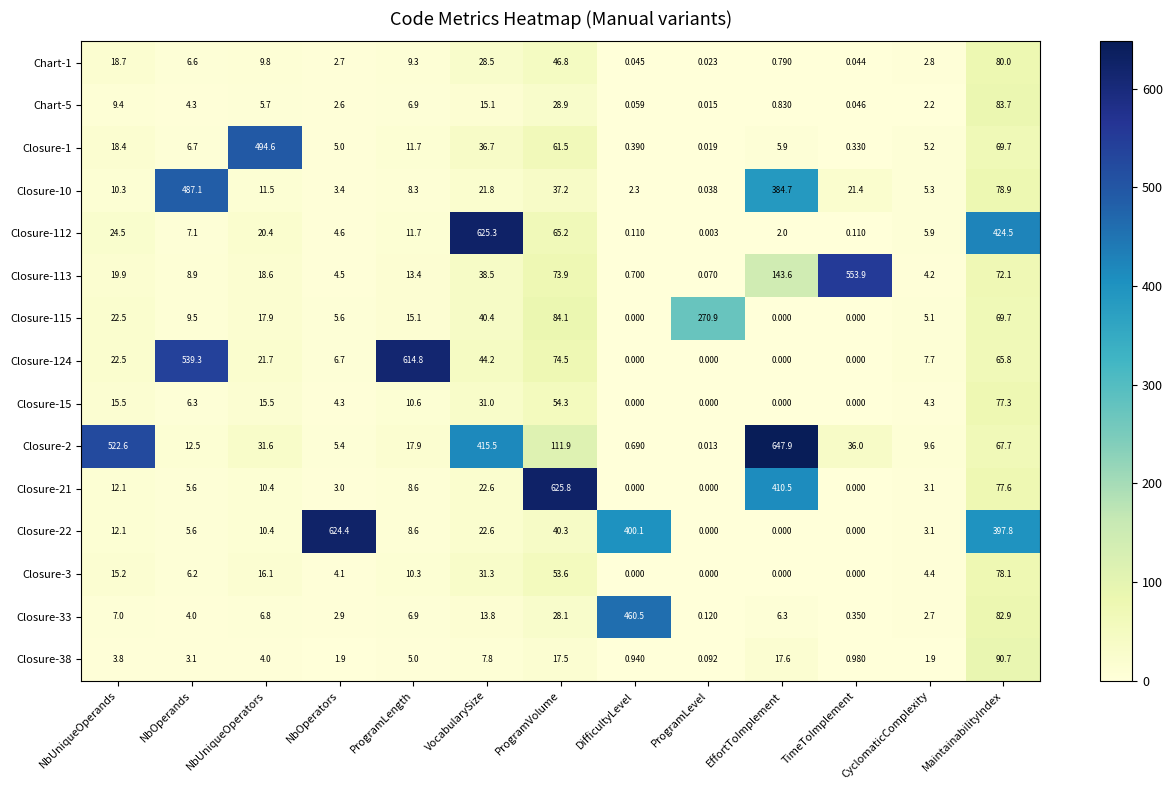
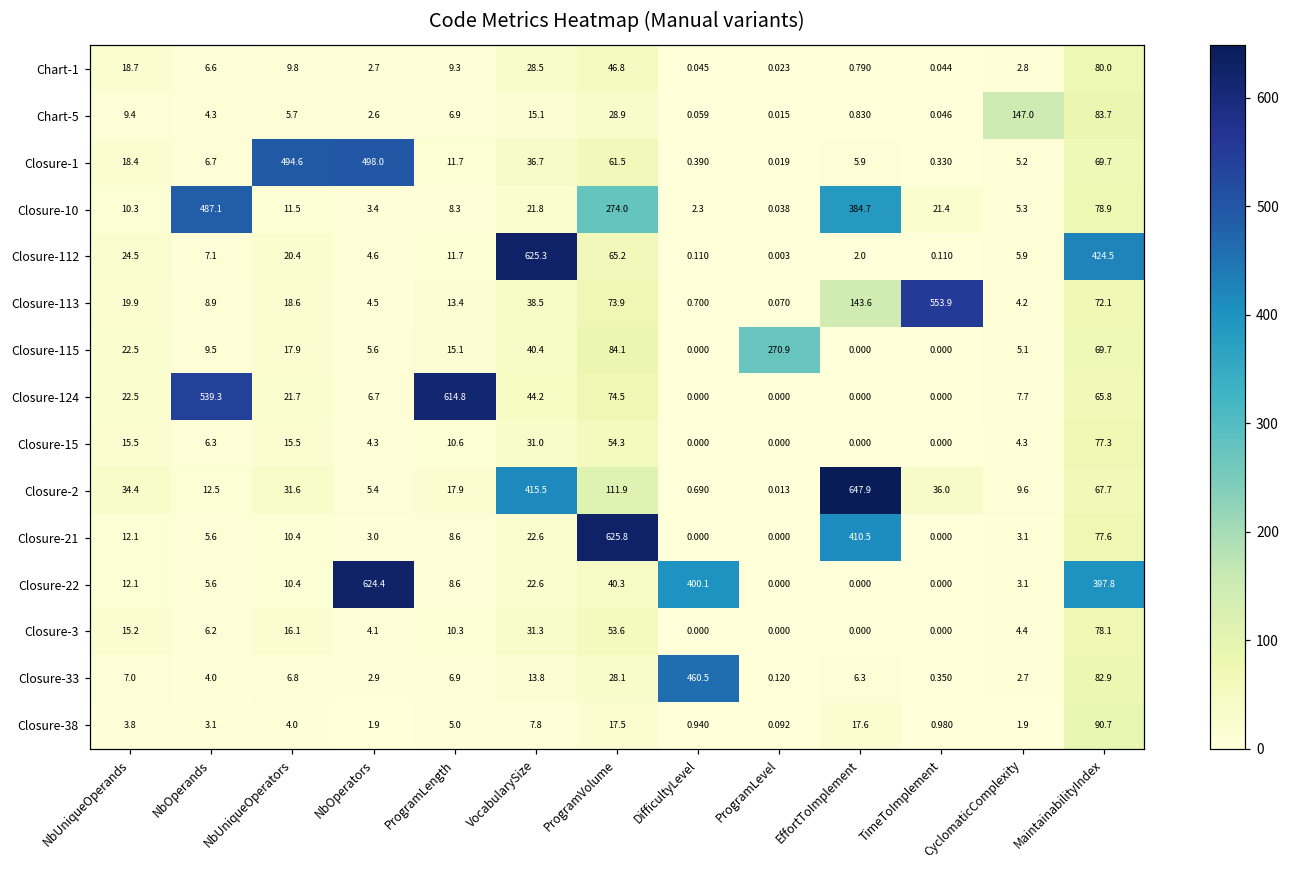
  {
    "Chart-1": {
      "NbUniqueOperands": 18.7,
      "NbOperands": 6.6,
      "NbUniqueOperators": 9.8,
      "NbOperators": 2.7,
      "ProgramLength": 9.3,
      "VocabularySize": 28.5,
      "ProgramVolume": 46.8,
      "DifficultyLevel": 0.045,
      "ProgramLevel": 0.023,
      "EffortToImplement": 0.790,
      "TimeToImplement": 0.044,
      "CyclomaticComplexity": 2.8,
      "MaintainabilityIndex": 80.0
    },
    "Chart-5": {
      "NbUniqueOperands": 9.4,
      "NbOperands": 4.3,
      "NbUniqueOperators": 5.7,
      "NbOperators": 2.6,
      "ProgramLength": 6.9,
      "VocabularySize": 15.1,
      "ProgramVolume": 28.9,
      "DifficultyLevel": 0.059,
      "ProgramLevel": 0.015,
      "EffortToImplement": 0.830,
      "TimeToImplement": 0.046,
-     "CyclomaticComplexity": 2.2,
+     "CyclomaticComplexity": 147.0,
      "MaintainabilityIndex": 83.7
    },
    "Closure-1": {
      "NbUniqueOperands": 18.4,
      "NbOperands": 6.7,
      "NbUniqueOperators": 494.6,
-     "NbOperators": 5.0,
+     "NbOperators": 498.0,
      "ProgramLength": 11.7,
      "VocabularySize": 36.7,
      "ProgramVolume": 61.5,
      "DifficultyLevel": 0.390,
      "ProgramLevel": 0.019,
      "EffortToImplement": 5.9,
      "TimeToImplement": 0.330,
      "CyclomaticComplexity": 5.2,
      "MaintainabilityIndex": 69.7
    },
    "Closure-10": {
      "NbUniqueOperands": 10.3,
      "NbOperands": 487.1,
      "NbUniqueOperators": 11.5,
      "NbOperators": 3.4,
      "ProgramLength": 8.3,
      "VocabularySize": 21.8,
-     "ProgramVolume": 37.2,
+     "ProgramVolume": 274.0,
      "DifficultyLevel": 2.3,
      "ProgramLevel": 0.038,
      "EffortToImplement": 384.7,
      "TimeToImplement": 21.4,
      "CyclomaticComplexity": 5.3,
      "MaintainabilityIndex": 78.9
    },
    "Closure-112": {
      "NbUniqueOperands": 24.5,
      "NbOperands": 7.1,
      "NbUniqueOperators": 20.4,
      "NbOperators": 4.6,
      "ProgramLength": 11.7,
      "VocabularySize": 625.3,
      "ProgramVolume": 65.2,
      "DifficultyLevel": 0.110,
      "ProgramLevel": 0.003,
      "EffortToImplement": 2.0,
      "TimeToImplement": 0.110,
      "CyclomaticComplexity": 5.9,
      "MaintainabilityIndex": 424.5
    },
    "Closure-113": {
      "NbUniqueOperands": 19.9,
      "NbOperands": 8.9,
      "NbUniqueOperators": 18.6,
      "NbOperators": 4.5,
      "ProgramLength": 13.4,
      "VocabularySize": 38.5,
      "ProgramVolume": 73.9,
      "DifficultyLevel": 0.700,
      "ProgramLevel": 0.070,
      "EffortToImplement": 143.6,
      "TimeToImplement": 553.9,
      "CyclomaticComplexity": 4.2,
      "MaintainabilityIndex": 72.1
    },
    "Closure-115": {
      "NbUniqueOperands": 22.5,
      "NbOperands": 9.5,
      "NbUniqueOperators": 17.9,
      "NbOperators": 5.6,
      "ProgramLength": 15.1,
      "VocabularySize": 40.4,
      "ProgramVolume": 84.1,
      "DifficultyLevel": 0.000,
      "ProgramLevel": 270.9,
      "EffortToImplement": 0.000,
      "TimeToImplement": 0.000,
      "CyclomaticComplexity": 5.1,
      "MaintainabilityIndex": 69.7
    },
    "Closure-124": {
      "NbUniqueOperands": 22.5,
      "NbOperands": 539.3,
      "NbUniqueOperators": 21.7,
      "NbOperators": 6.7,
      "ProgramLength": 614.8,
      "VocabularySize": 44.2,
      "ProgramVolume": 74.5,
      "DifficultyLevel": 0.000,
      "ProgramLevel": 0.000,
      "EffortToImplement": 0.000,
      "TimeToImplement": 0.000,
      "CyclomaticComplexity": 7.7,
      "MaintainabilityIndex": 65.8
    },
    "Closure-15": {
      "NbUniqueOperands": 15.5,
      "NbOperands": 6.3,
      "NbUniqueOperators": 15.5,
      "NbOperators": 4.3,
      "ProgramLength": 10.6,
      "VocabularySize": 31.0,
      "ProgramVolume": 54.3,
      "DifficultyLevel": 0.000,
      "ProgramLevel": 0.000,
      "EffortToImplement": 0.000,
      "TimeToImplement": 0.000,
      "CyclomaticComplexity": 4.3,
      "MaintainabilityIndex": 77.3
    },
    "Closure-2": {
-     "NbUniqueOperands": 522.6,
+     "NbUniqueOperands": 34.4,
      "NbOperands": 12.5,
      "NbUniqueOperators": 31.6,
      "NbOperators": 5.4,
      "ProgramLength": 17.9,
      "VocabularySize": 415.5,
      "ProgramVolume": 111.9,
      "DifficultyLevel": 0.690,
      "ProgramLevel": 0.013,
      "EffortToImplement": 647.9,
      "TimeToImplement": 36.0,
      "CyclomaticComplexity": 9.6,
      "MaintainabilityIndex": 67.7
    },
    "Closure-21": {
      "NbUniqueOperands": 12.1,
      "NbOperands": 5.6,
      "NbUniqueOperators": 10.4,
      "NbOperators": 3.0,
      "ProgramLength": 8.6,
      "VocabularySize": 22.6,
      "ProgramVolume": 625.8,
      "DifficultyLevel": 0.000,
      "ProgramLevel": 0.000,
      "EffortToImplement": 410.5,
      "TimeToImplement": 0.000,
      "CyclomaticComplexity": 3.1,
      "MaintainabilityIndex": 77.6
    },
    "Closure-22": {
      "NbUniqueOperands": 12.1,
      "NbOperands": 5.6,
      "NbUniqueOperators": 10.4,
      "NbOperators": 624.4,
      "ProgramLength": 8.6,
      "VocabularySize": 22.6,
      "ProgramVolume": 40.3,
      "DifficultyLevel": 400.1,
      "ProgramLevel": 0.000,
      "EffortToImplement": 0.000,
      "TimeToImplement": 0.000,
      "CyclomaticComplexity": 3.1,
      "MaintainabilityIndex": 397.8
    },
    "Closure-3": {
      "NbUniqueOperands": 15.2,
      "NbOperands": 6.2,
      "NbUniqueOperators": 16.1,
      "NbOperators": 4.1,
      "ProgramLength": 10.3,
      "VocabularySize": 31.3,
      "ProgramVolume": 53.6,
      "DifficultyLevel": 0.000,
      "ProgramLevel": 0.000,
      "EffortToImplement": 0.000,
      "TimeToImplement": 0.000,
      "CyclomaticComplexity": 4.4,
      "MaintainabilityIndex": 78.1
    },
    "Closure-33": {
      "NbUniqueOperands": 7.0,
      "NbOperands": 4.0,
      "NbUniqueOperators": 6.8,
      "NbOperators": 2.9,
      "ProgramLength": 6.9,
      "VocabularySize": 13.8,
      "ProgramVolume": 28.1,
      "DifficultyLevel": 460.5,
      "ProgramLevel": 0.120,
      "EffortToImplement": 6.3,
      "TimeToImplement": 0.350,
      "CyclomaticComplexity": 2.7,
      "MaintainabilityIndex": 82.9
    },
    "Closure-38": {
      "NbUniqueOperands": 3.8,
      "NbOperands": 3.1,
      "NbUniqueOperators": 4.0,
      "NbOperators": 1.9,
      "ProgramLength": 5.0,
      "VocabularySize": 7.8,
      "ProgramVolume": 17.5,
      "DifficultyLevel": 0.940,
      "ProgramLevel": 0.092,
      "EffortToImplement": 17.6,
      "TimeToImplement": 0.980,
      "CyclomaticComplexity": 1.9,
      "MaintainabilityIndex": 90.7
    }
  }
